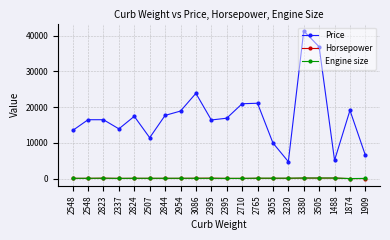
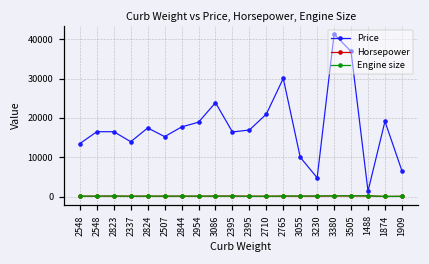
  {
    "Price": {
      "2823": 17000,
      "2337": 14000,
      "2824": 17000,
-     "2507": 11000,
+     "2507": 15000,
      "2844": 18000,
      "2954": 19000,
      "3086": 24000,
      "2710": 21000,
-     "2765": 21000,
+     "2765": 30000,
      "3055": 10000,
      "3230": 5000,
-     "1488": 5000,
+     "1488": 1000,
      "1874": 19000,
      "1909": 7000
    }
  }
